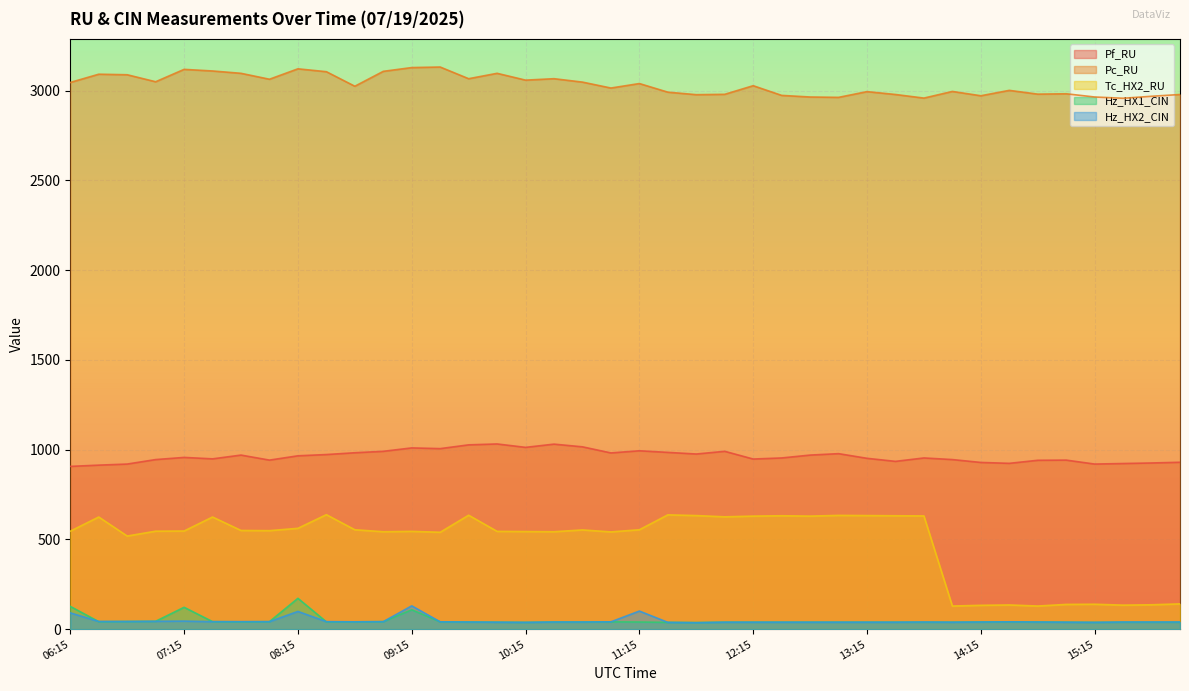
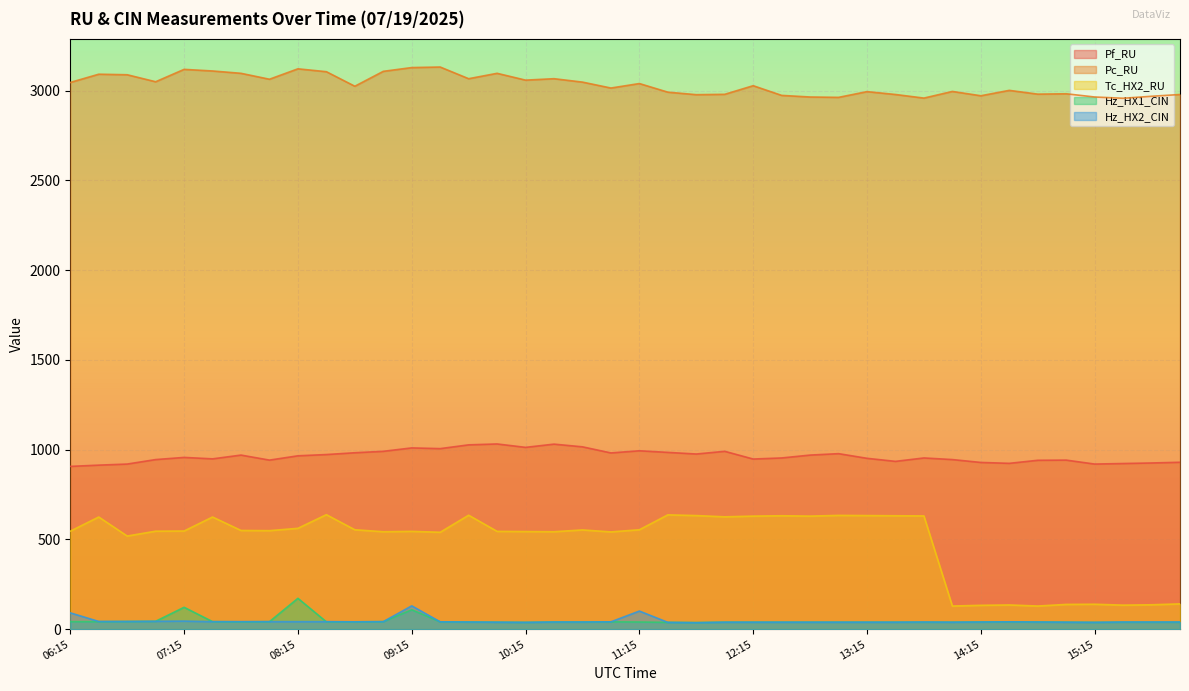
  {
    "Hz_HX1_CIN": {
-     "06:15": 130,
+     "06:15": 40,
      "07:15": 120,
      "08:15": 170,
      "09:15": 110,
      "11:15": 40
    },
    "Hz_HX2_CIN": {
      "06:15": 90,
      "07:15": 50,
-     "08:15": 100,
+     "08:15": 40,
      "09:15": 130,
      "11:15": 100
    }
  }
